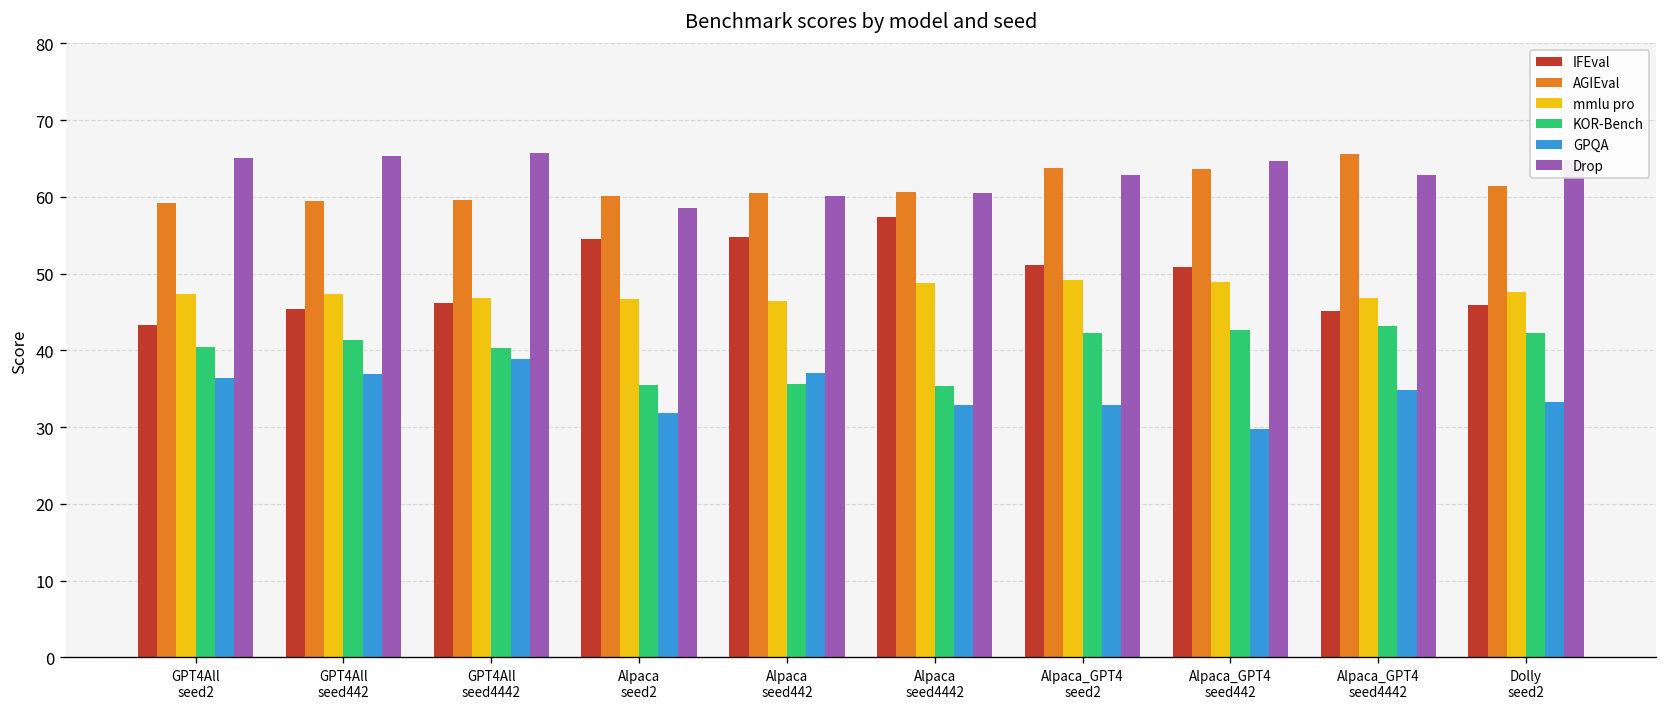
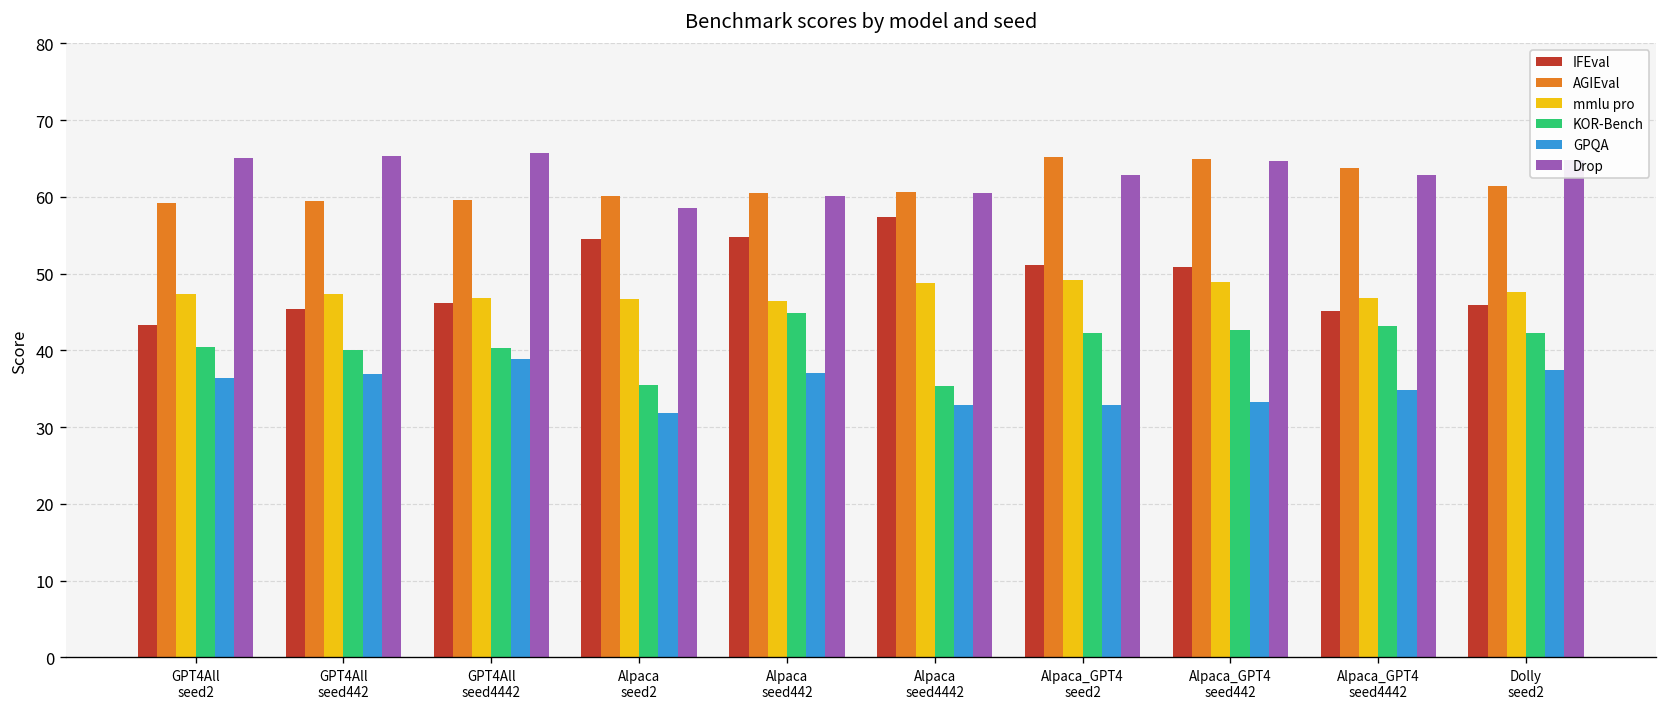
  {
    "IFEval": {
      "GPT4All seed2": 43,
      "GPT4All seed442": 45,
      "GPT4All seed4442": 46,
      "Alpaca seed2": 55,
      "Alpaca seed442": 55,
      "Alpaca seed4442": 57,
      "Alpaca_GPT4 seed2": 51,
      "Alpaca_GPT4 seed442": 51,
      "Alpaca_GPT4 seed4442": 45,
      "Dolly seed2": 46
    },
    "AGIEval": {
      "GPT4All seed2": 59,
      "GPT4All seed442": 59,
      "GPT4All seed4442": 60,
      "Alpaca seed2": 60,
      "Alpaca seed442": 60,
      "Alpaca seed4442": 61,
-     "Alpaca_GPT4 seed2": 64,
-     "Alpaca_GPT4 seed442": 64,
-     "Alpaca_GPT4 seed4442": 66,
+     "Alpaca_GPT4 seed2": 65,
+     "Alpaca_GPT4 seed442": 65,
+     "Alpaca_GPT4 seed4442": 64,
      "Dolly seed2": 61
    },
    "mmlu pro": {
      "GPT4All seed2": 47,
      "GPT4All seed442": 47,
      "GPT4All seed4442": 47,
      "Alpaca seed2": 47,
      "Alpaca seed442": 46,
      "Alpaca seed4442": 49,
      "Alpaca_GPT4 seed2": 49,
      "Alpaca_GPT4 seed442": 49,
      "Alpaca_GPT4 seed4442": 47,
      "Dolly seed2": 48
    },
    "KOR-Bench": {
      "GPT4All seed2": 40,
-     "GPT4All seed442": 41,
+     "GPT4All seed442": 40,
      "GPT4All seed4442": 40,
      "Alpaca seed2": 36,
-     "Alpaca seed442": 36,
+     "Alpaca seed442": 45,
      "Alpaca seed4442": 35,
      "Alpaca_GPT4 seed2": 42,
      "Alpaca_GPT4 seed442": 43,
      "Alpaca_GPT4 seed4442": 43,
      "Dolly seed2": 42
    },
    "GPQA": {
      "GPT4All seed2": 36,
      "GPT4All seed442": 37,
      "GPT4All seed4442": 39,
      "Alpaca seed2": 32,
      "Alpaca seed442": 37,
      "Alpaca seed4442": 33,
      "Alpaca_GPT4 seed2": 33,
-     "Alpaca_GPT4 seed442": 30,
+     "Alpaca_GPT4 seed442": 33,
      "Alpaca_GPT4 seed4442": 35,
-     "Dolly seed2": 33
+     "Dolly seed2": 37
    },
    "Drop": {
      "GPT4All seed2": 65,
      "GPT4All seed442": 65,
      "GPT4All seed4442": 66,
      "Alpaca seed2": 59,
      "Alpaca seed442": 60,
      "Alpaca seed4442": 60,
      "Alpaca_GPT4 seed2": 63,
      "Alpaca_GPT4 seed442": 65,
      "Alpaca_GPT4 seed4442": 63
    }
  }
